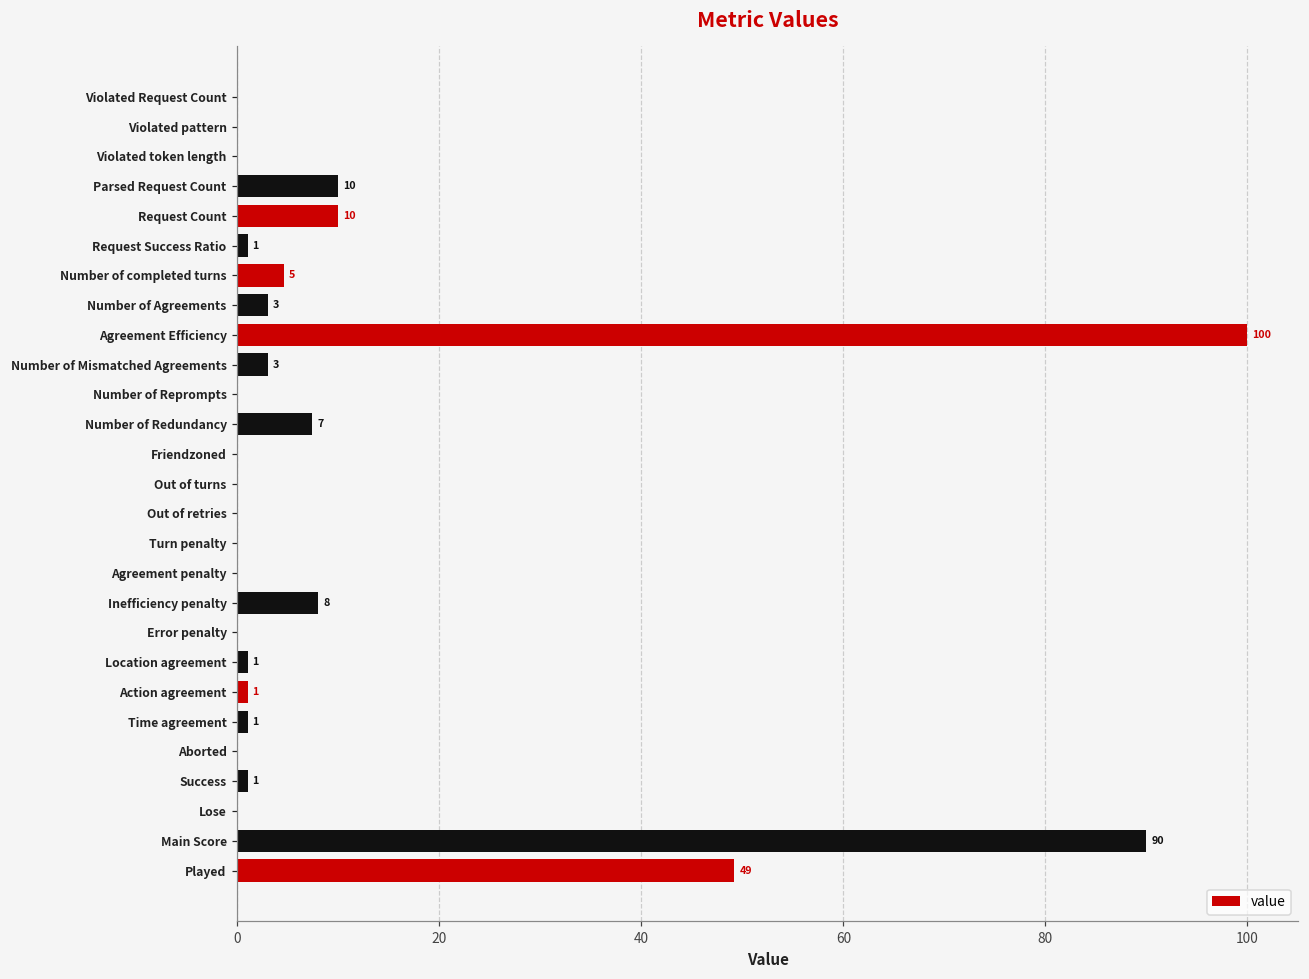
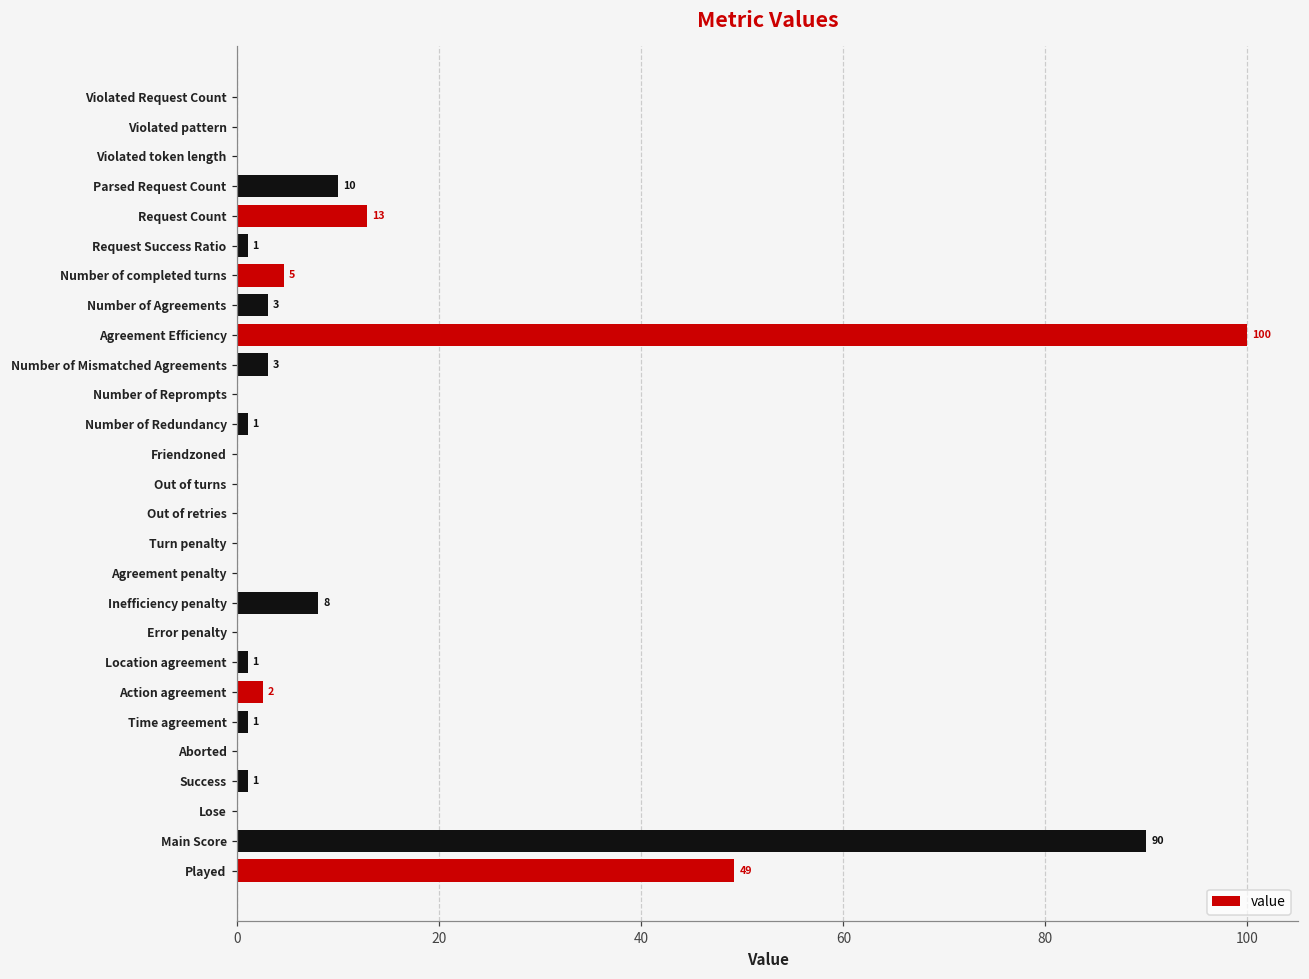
  {
    "Parsed Request Count": 10,
-   "Request Count": 10,
+   "Request Count": 13,
    "Request Success Ratio": 1,
    "Number of completed turns": 5,
    "Number of Agreements": 3,
    "Agreement Efficiency": 100,
    "Number of Mismatched Agreements": 3,
-   "Number of Redundancy": 7,
+   "Number of Redundancy": 1,
    "Inefficiency penalty": 8,
    "Location agreement": 1,
-   "Action agreement": 1,
+   "Action agreement": 2,
    "Time agreement": 1,
    "Success": 1,
    "Main Score": 90,
    "Played": 49
  }
